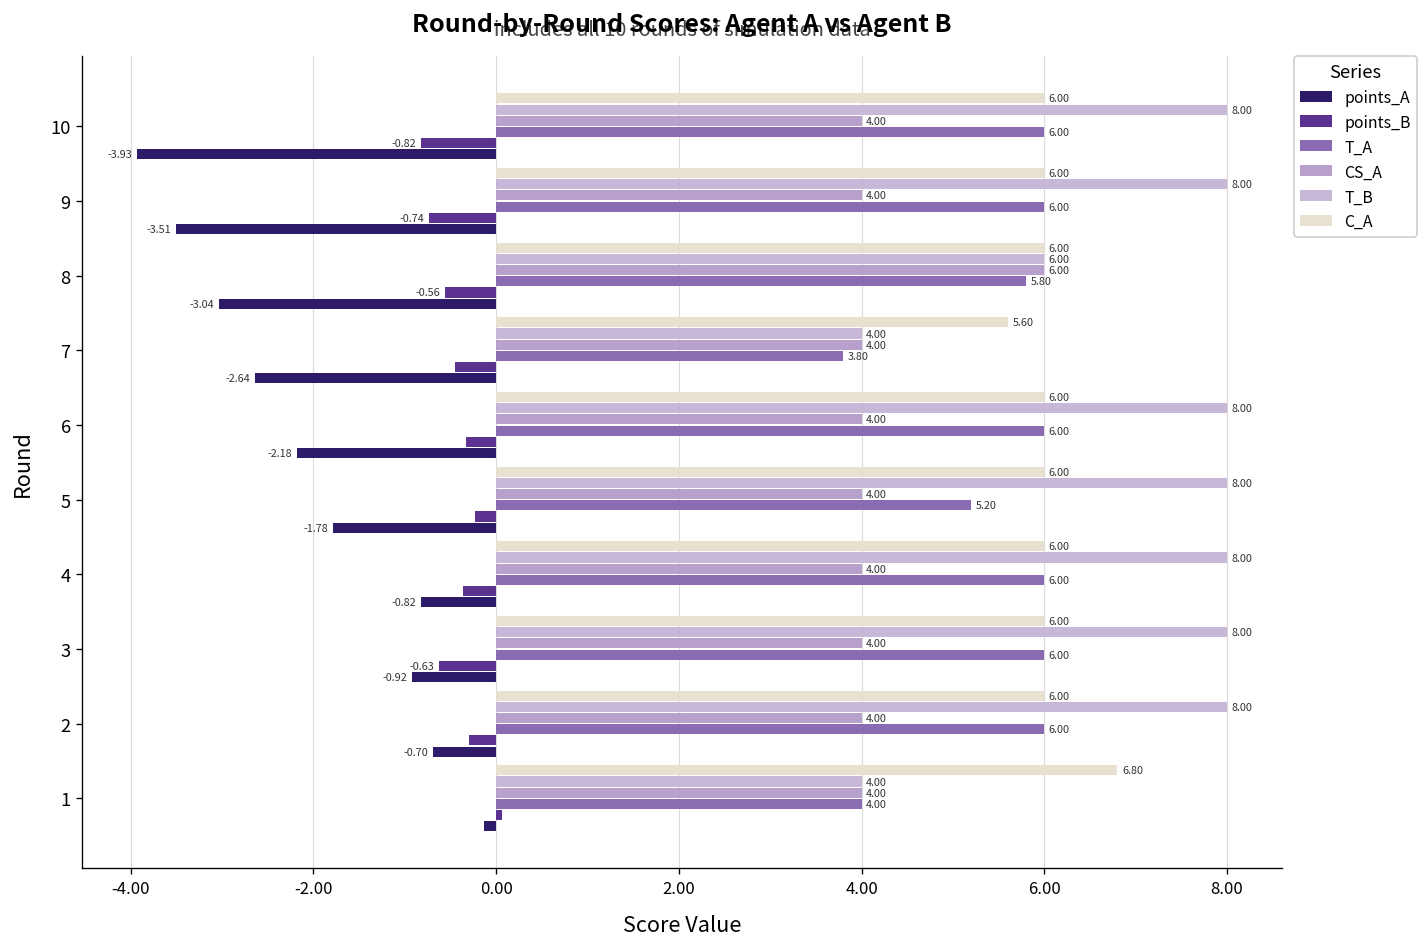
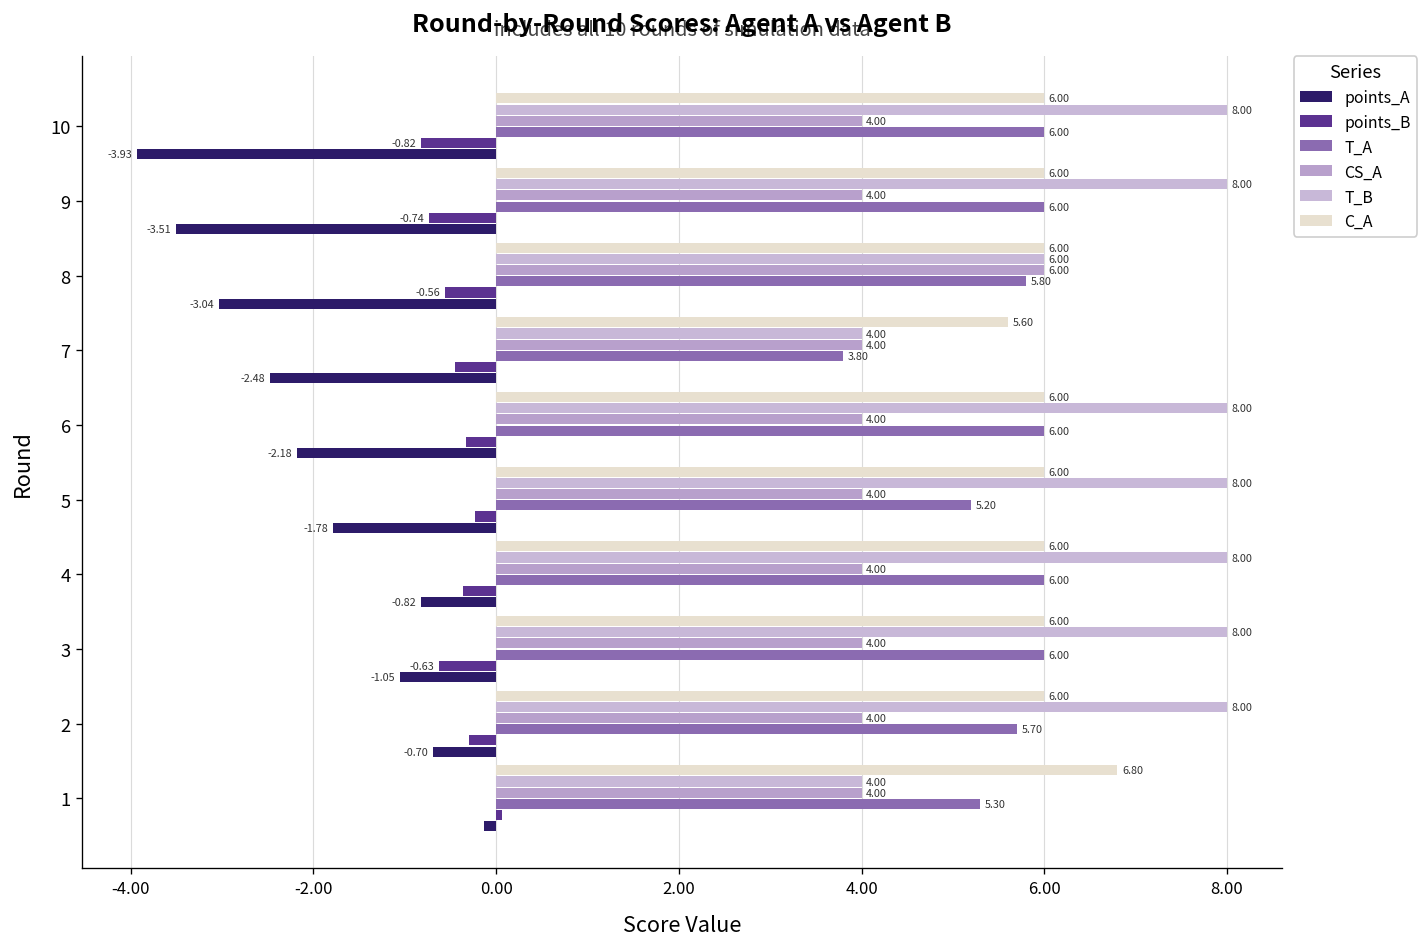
  {
    "points_A": {
      "10": -3.93,
      "9": -3.51,
      "8": -3.04,
-     "7": -2.64,
+     "7": -2.48,
      "6": -2.18,
      "5": -1.78,
      "4": -0.82,
-     "3": -0.92,
+     "3": -1.05,
      "2": -0.70
    },
    "points_B": {
      "10": -0.82,
      "9": -0.74,
      "8": -0.56,
      "3": -0.63
    },
    "T_A": {
      "10": 6.00,
      "9": 6.00,
      "8": 5.80,
      "7": 3.80,
      "6": 6.00,
      "5": 5.20,
      "4": 6.00,
      "3": 6.00,
-     "2": 6.00,
-     "1": 4.00
+     "2": 5.70,
+     "1": 5.30
    }
  }
